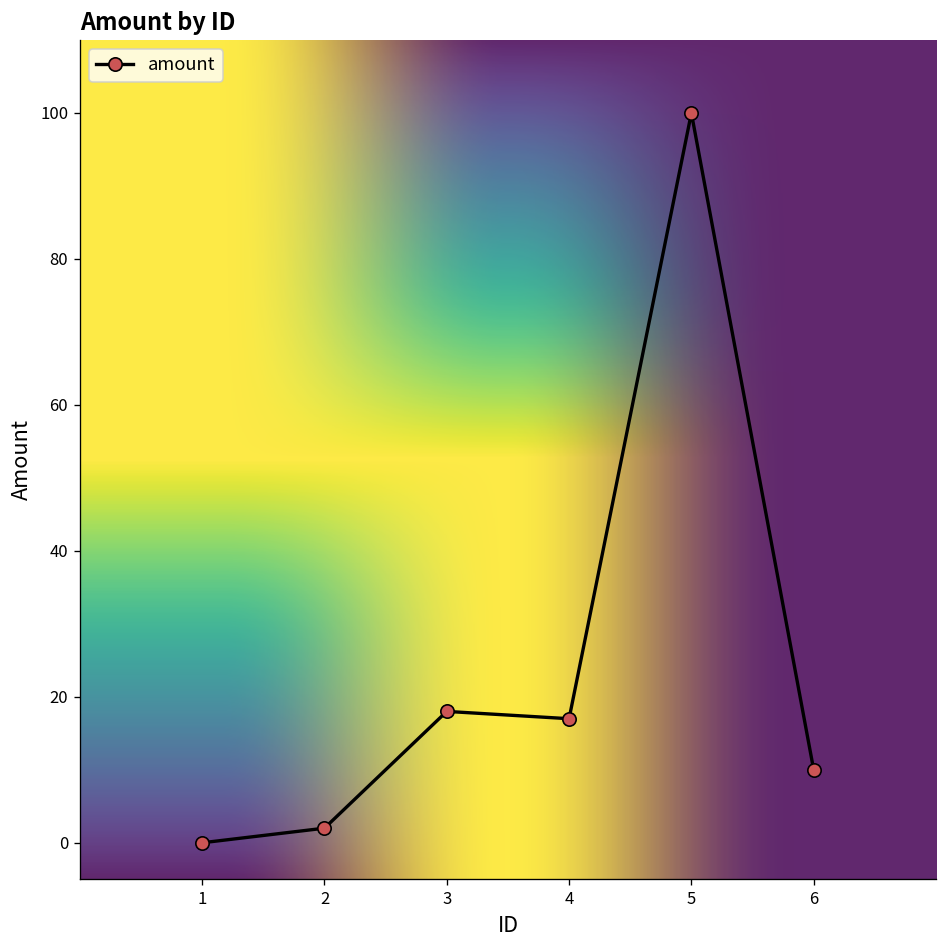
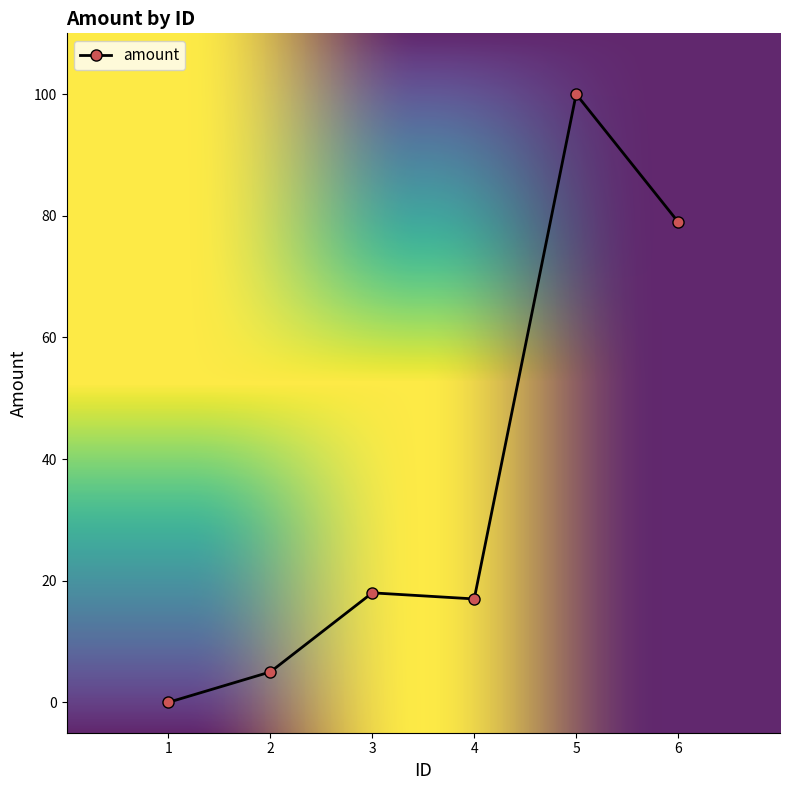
  {
    "1": 0,
-   "2": 2,
+   "2": 5,
    "3": 18,
    "4": 17,
    "5": 100,
-   "6": 10
+   "6": 79
  }
